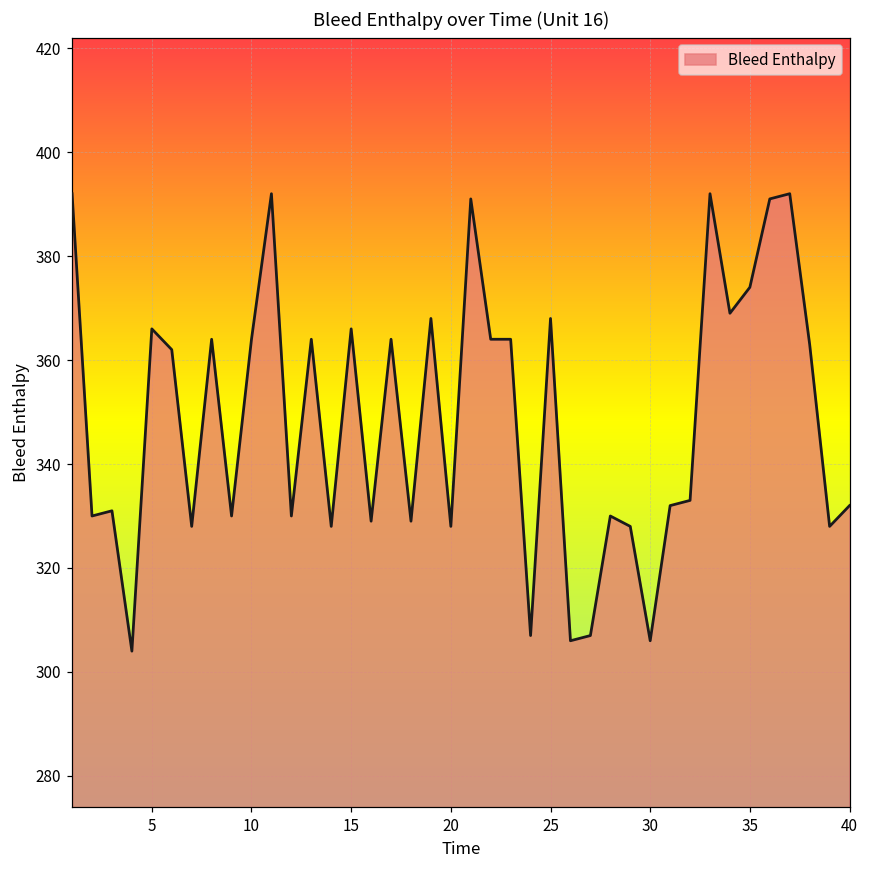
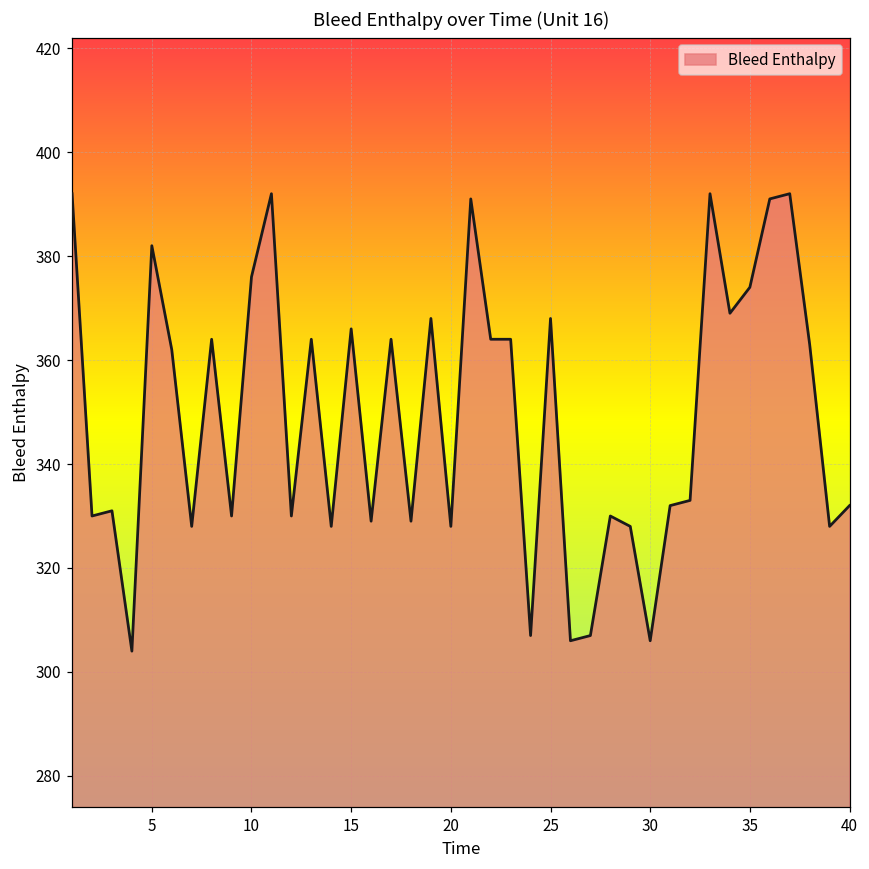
  {
-   "5": 366,
-   "10": 364,
+   "5": 382,
+   "10": 376,
    "15": 366,
    "20": 328,
    "25": 368,
    "30": 306,
    "35": 374,
    "40": 332
  }
